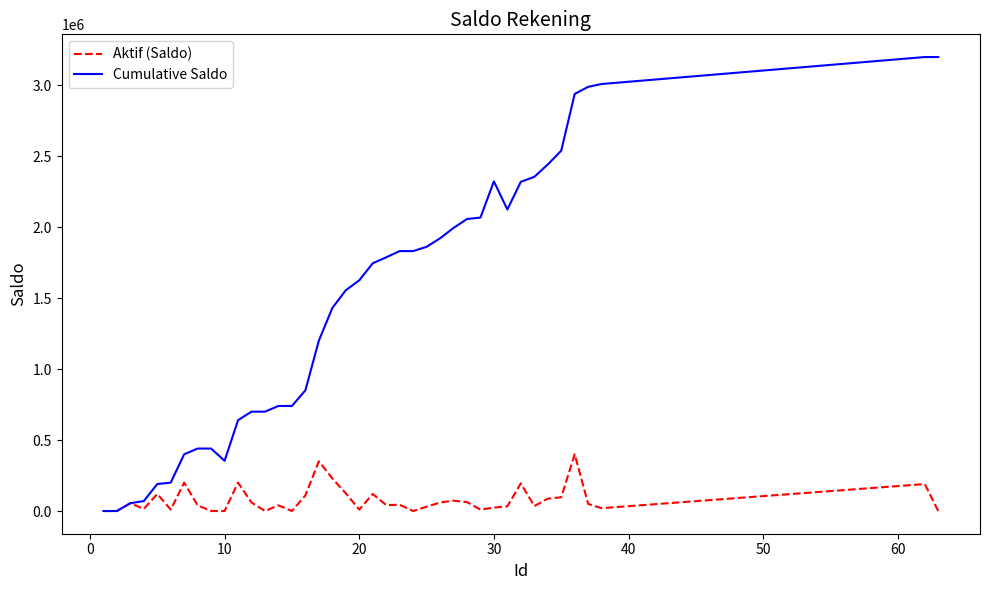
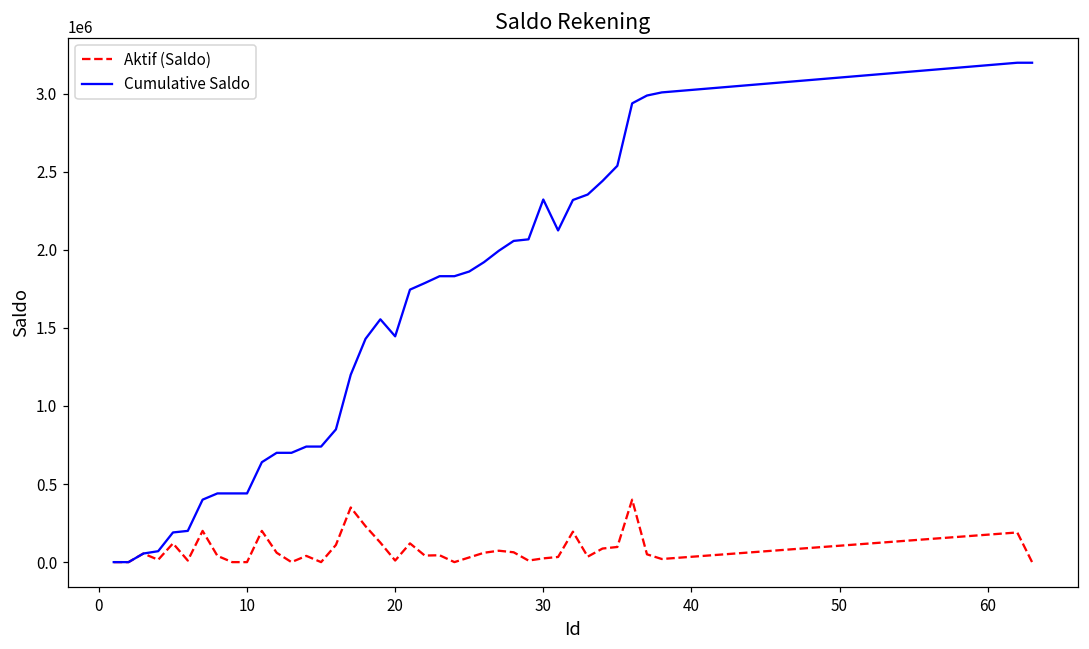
  {
    "Aktif (Saldo)": {
      "10": 0,
      "20": 10000,
      "30": 20000
    },
    "Cumulative Saldo": {
-     "10": 350000,
-     "20": 1630000,
+     "10": 440000,
+     "20": 1450000,
      "30": 2320000
    }
  }
